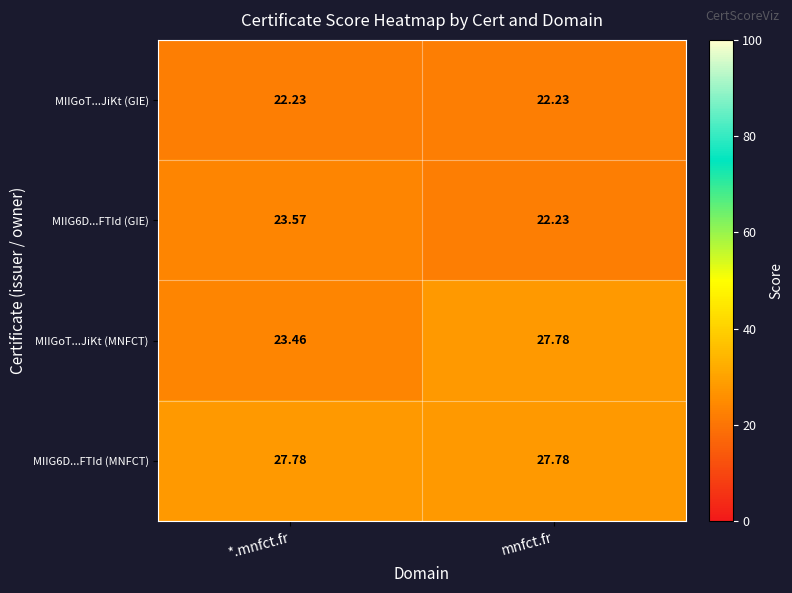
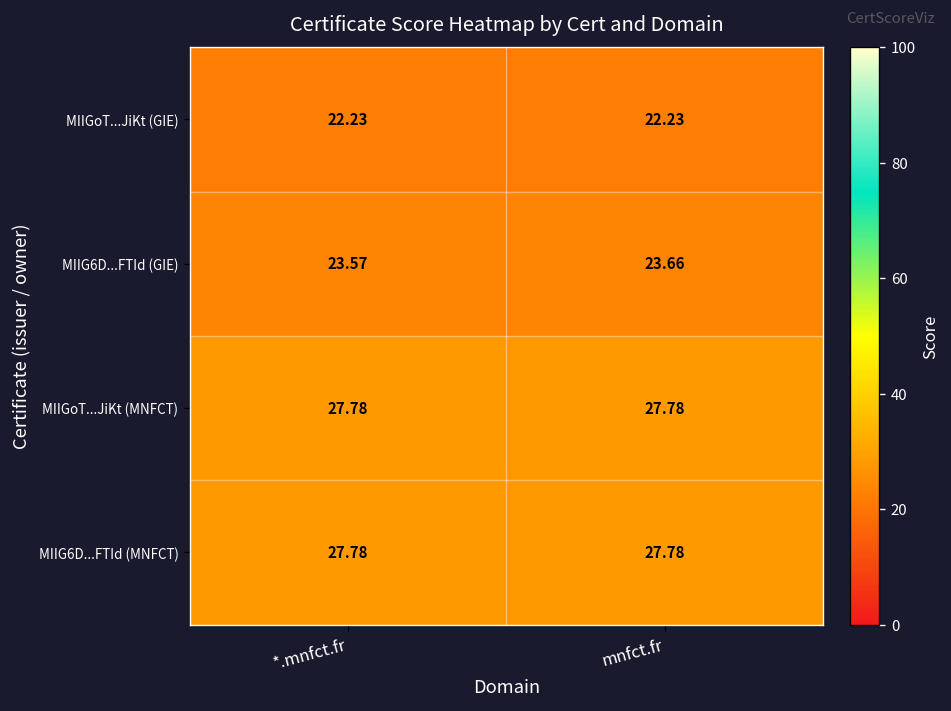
  {
    "MIIGoT...JiKt (GIE)": {
      "*.mnfct.fr": 22.23,
      "mnfct.fr": 22.23
    },
    "MIIG6D...FTId (GIE)": {
      "*.mnfct.fr": 23.57,
-     "mnfct.fr": 22.23
+     "mnfct.fr": 23.66
    },
    "MIIGoT...JiKt (MNFCT)": {
-     "*.mnfct.fr": 23.46,
+     "*.mnfct.fr": 27.78,
      "mnfct.fr": 27.78
    },
    "MIIG6D...FTId (MNFCT)": {
      "*.mnfct.fr": 27.78,
      "mnfct.fr": 27.78
    }
  }
